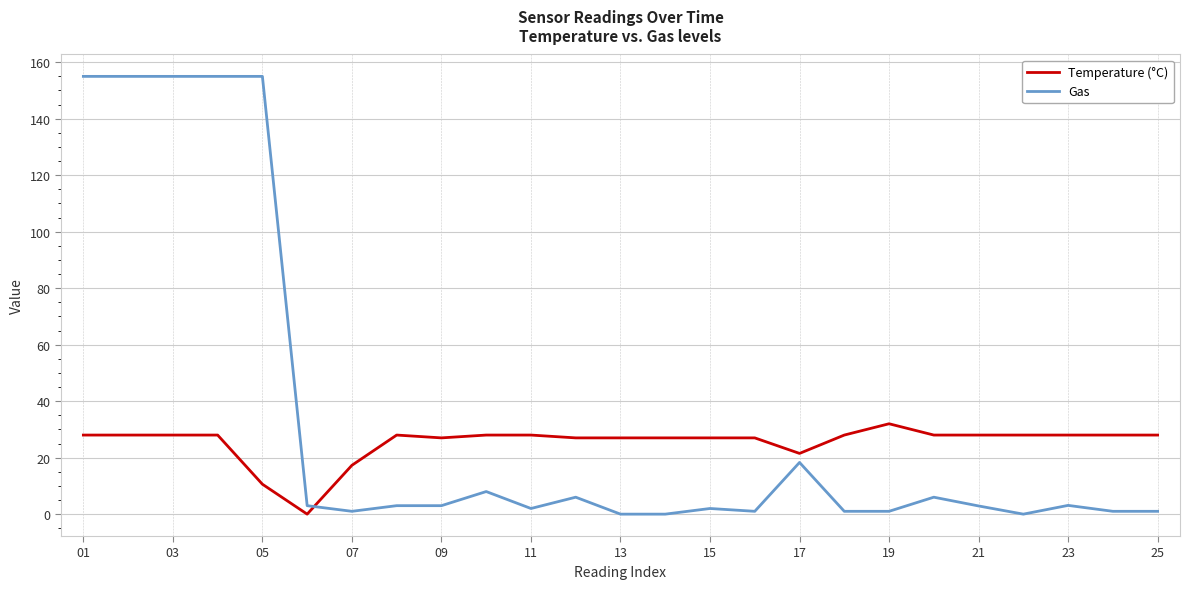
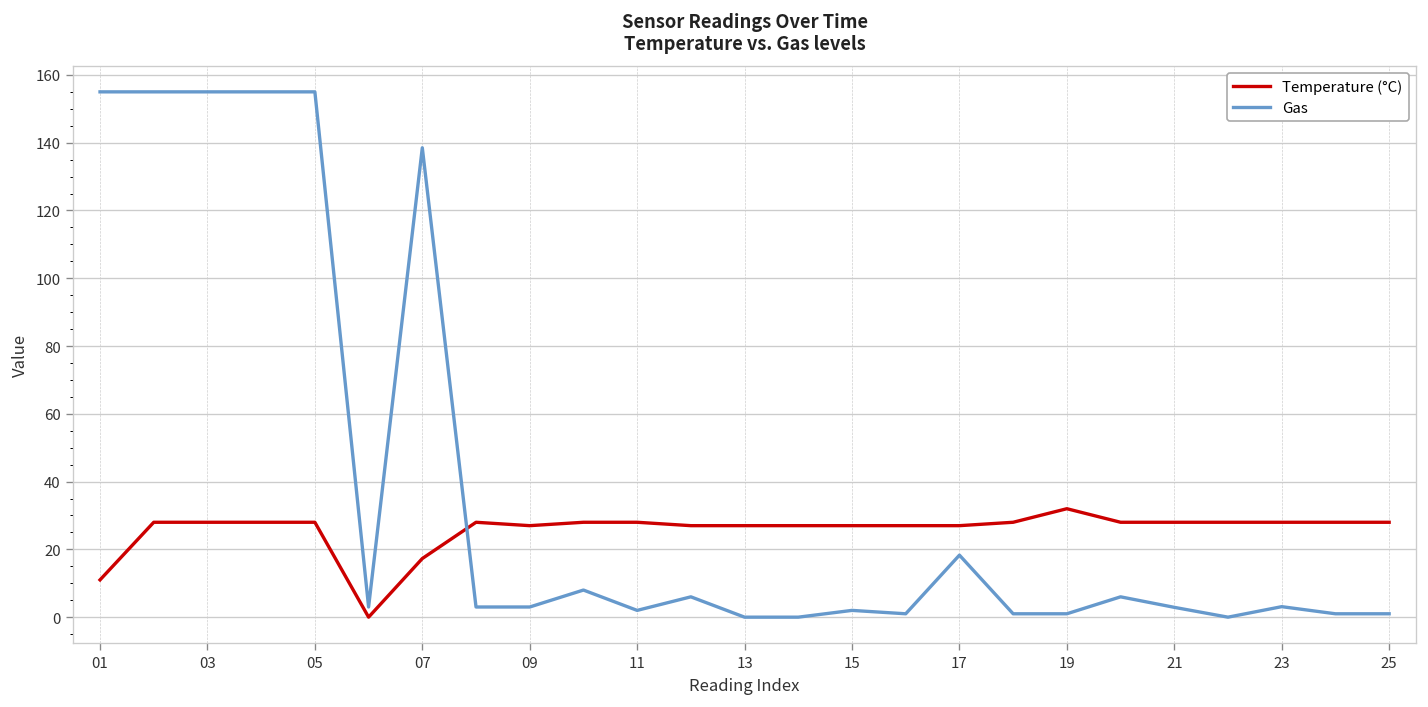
  {
    "Temperature (°C)": {
-     "01": 28,
+     "01": 11,
      "03": 28,
-     "05": 11,
+     "05": 28,
      "07": 17,
      "09": 27,
      "11": 28,
      "13": 27,
      "15": 27,
-     "17": 22,
+     "17": 27,
      "19": 32,
      "21": 28,
      "23": 28,
      "25": 28
    },
    "Gas": {
      "01": 155,
      "03": 155,
      "05": 155,
-     "07": 1,
+     "07": 139,
      "09": 3,
      "11": 2,
      "13": 0,
      "15": 2,
      "17": 18,
      "19": 1,
      "21": 3,
      "23": 3,
      "25": 1
    }
  }
